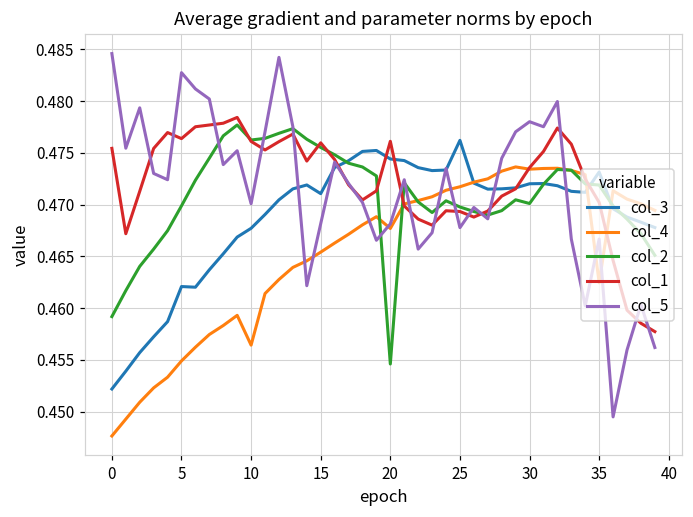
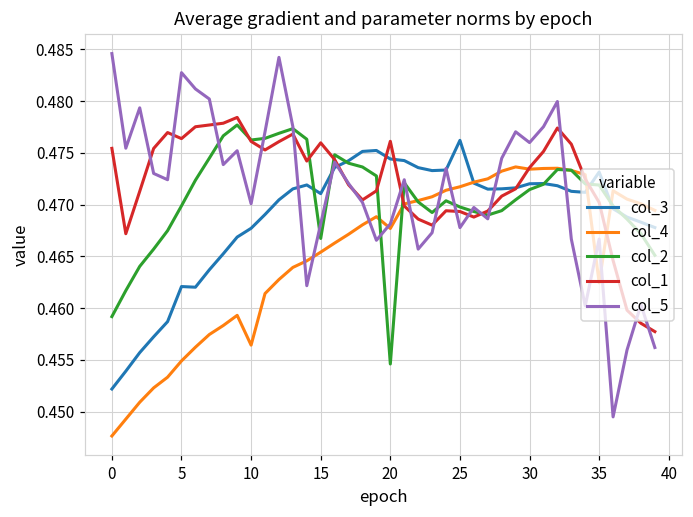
  {
    "col_3": {
      "0": 0.452,
      "5": 0.462,
      "10": 0.468,
      "15": 0.471,
      "20": 0.474,
      "25": 0.476,
      "30": 0.472,
      "35": 0.473
    },
    "col_4": {
      "0": 0.448,
      "5": 0.455,
      "10": 0.456,
      "15": 0.465,
      "20": 0.468,
      "25": 0.472
    },
    "col_2": {
      "0": 0.459,
      "5": 0.470,
-     "15": 0.476,
+     "15": 0.467,
      "20": 0.455,
      "25": 0.470,
-     "30": 0.470
+     "30": 0.471
    },
    "col_1": {
      "0": 0.475,
      "5": 0.476,
      "15": 0.476,
      "20": 0.476,
      "25": 0.469
    },
    "col_5": {
      "0": 0.485,
      "5": 0.483,
      "10": 0.470,
      "15": 0.468,
      "20": 0.468,
      "25": 0.468,
-     "30": 0.478
+     "30": 0.476
    }
  }
